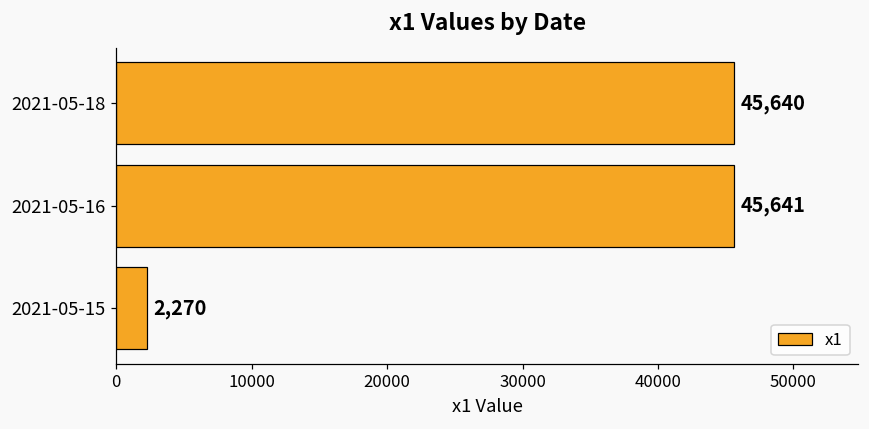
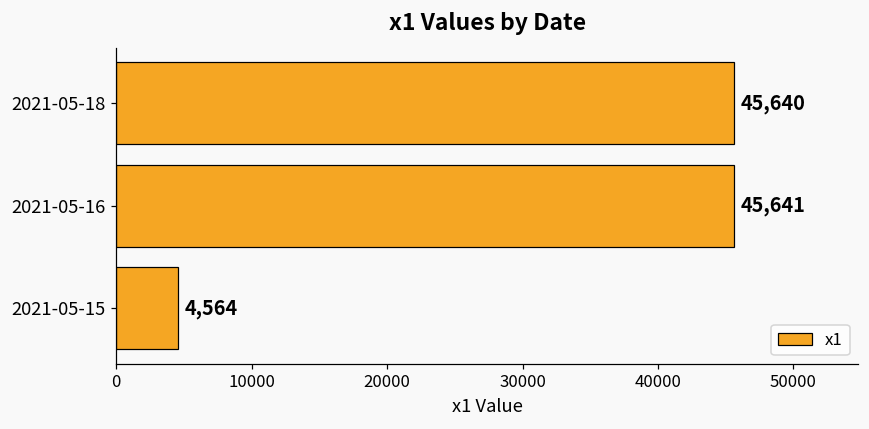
  {
    "2021-05-18": "45,640",
    "2021-05-16": "45,641",
-   "2021-05-15": "2,270"
+   "2021-05-15": "4,564"
  }
